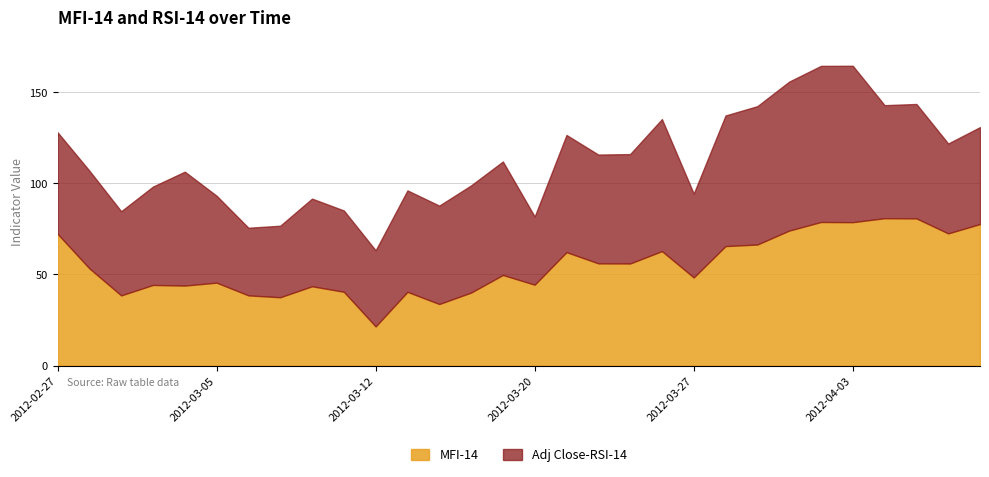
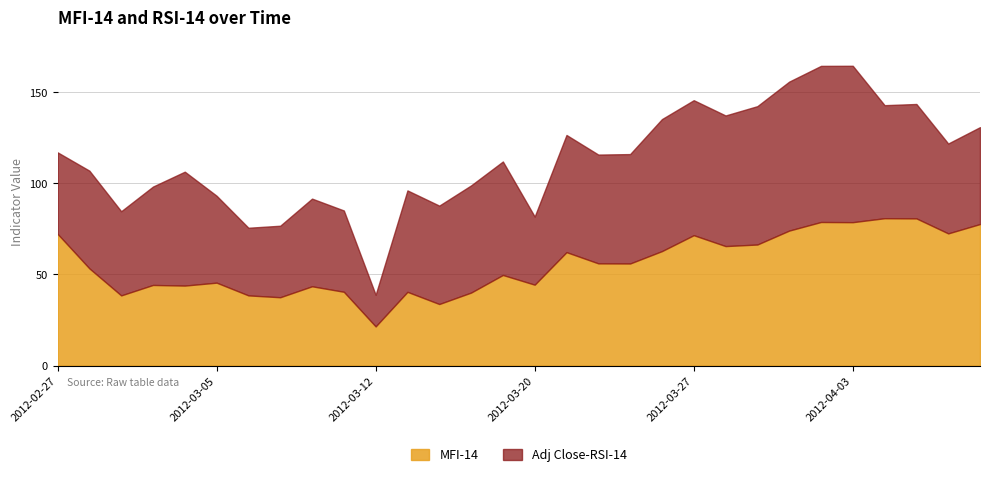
  {
    "MFI-14": {
      "2012-02-27": 72,
      "2012-03-05": 45,
      "2012-03-12": 21,
      "2012-03-20": 44,
-     "2012-03-27": 48,
+     "2012-03-27": 72,
      "2012-04-03": 79
    },
    "Adj Close-RSI-14": {
-     "2012-02-27": 56,
+     "2012-02-27": 45,
      "2012-03-05": 48,
-     "2012-03-12": 42,
+     "2012-03-12": 17,
      "2012-03-20": 37,
-     "2012-03-27": 46,
+     "2012-03-27": 74,
      "2012-04-03": 86
    }
  }
